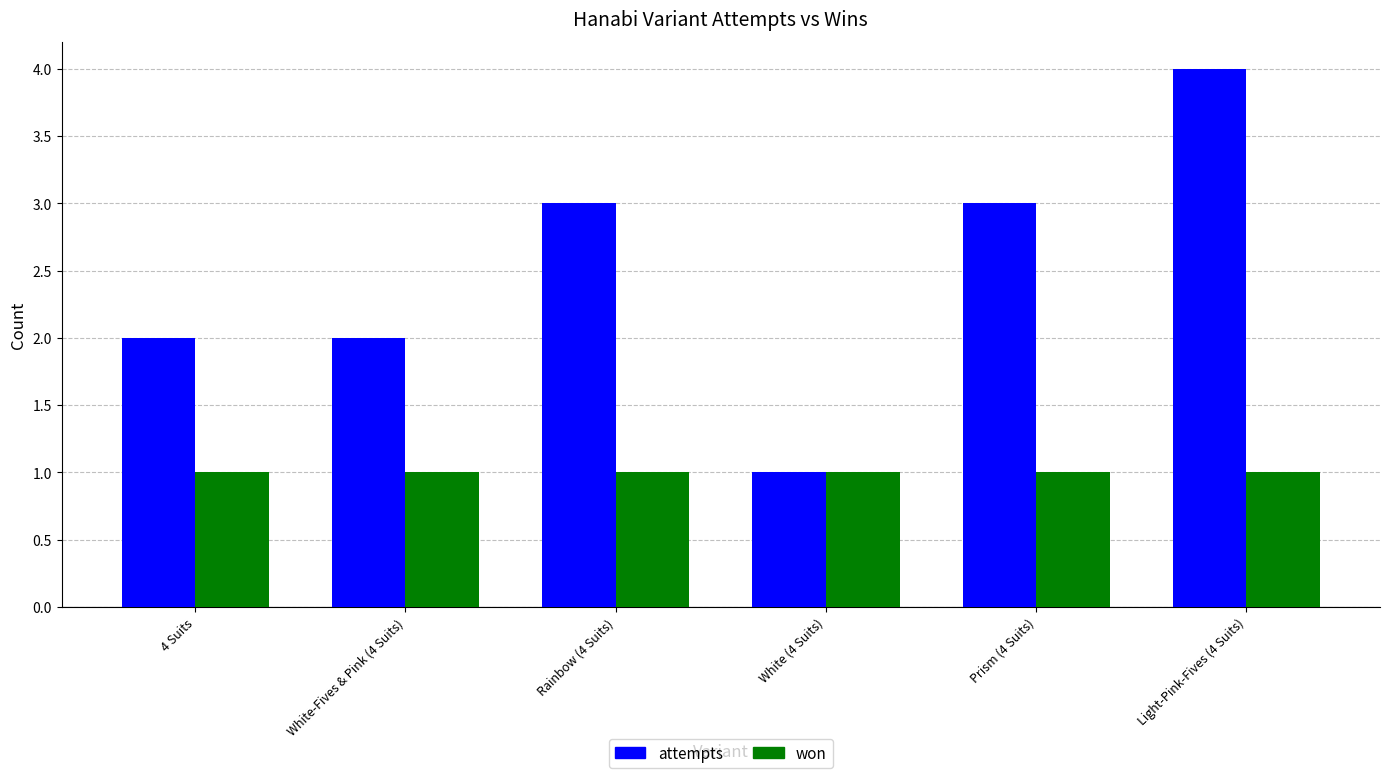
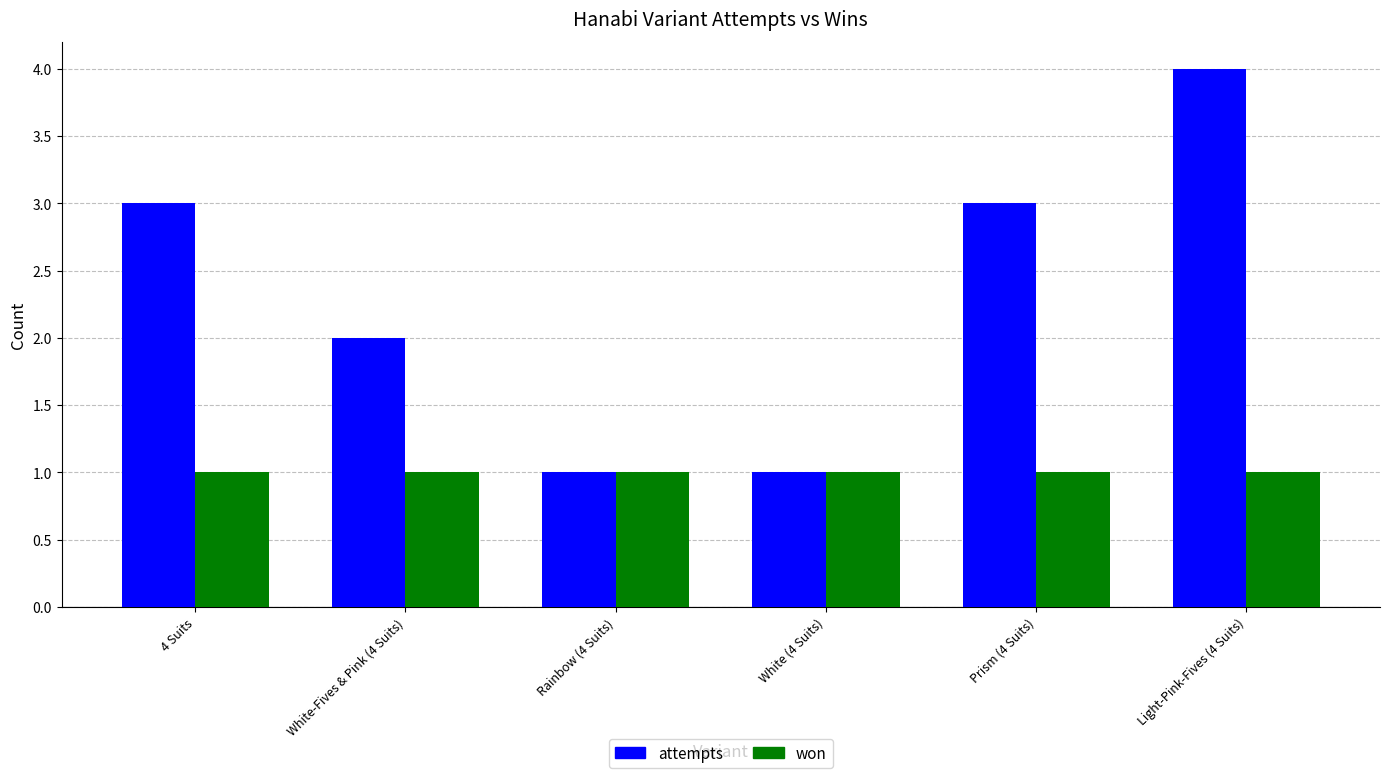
  {
    "attempts": {
-     "4 Suits": 2,
+     "4 Suits": 3,
      "White-Fives & Pink (4 Suits)": 2,
-     "Rainbow (4 Suits)": 3,
+     "Rainbow (4 Suits)": 1,
      "White (4 Suits)": 1,
      "Prism (4 Suits)": 3,
      "Light-Pink-Fives (4 Suits)": 4
    },
    "won": {
      "4 Suits": 1,
      "White-Fives & Pink (4 Suits)": 1,
      "Rainbow (4 Suits)": 1,
      "White (4 Suits)": 1,
      "Prism (4 Suits)": 1,
      "Light-Pink-Fives (4 Suits)": 1
    }
  }
